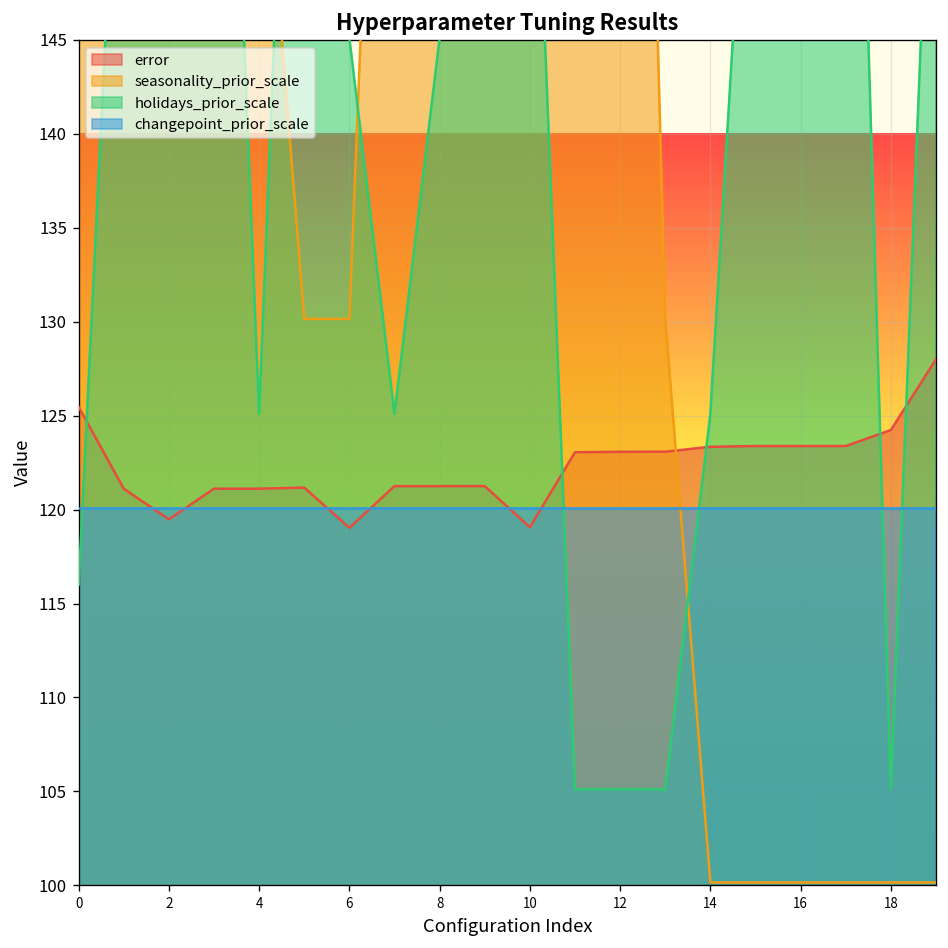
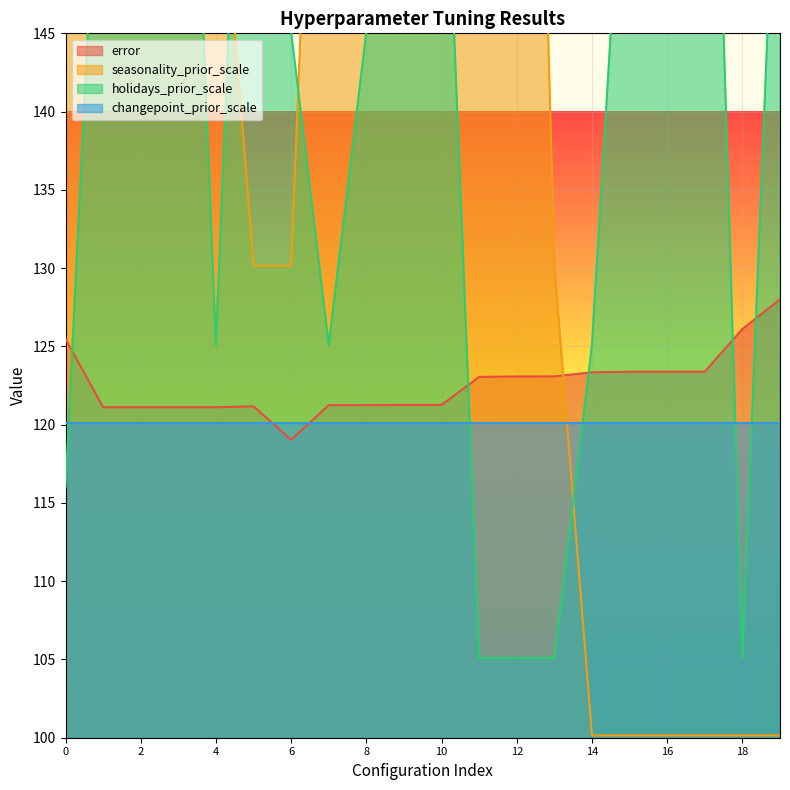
  {
    "error": {
      "0": 125.5,
-     "2": 119.5,
+     "2": 121.1,
      "4": 121.1,
      "6": 119.0,
      "8": 121.2,
-     "10": 119.1,
+     "10": 121.3,
      "12": 123.1,
      "14": 123.3,
      "16": 123.4,
-     "18": 124.2
+     "18": 126.1
    },
    "seasonality_prior_scale": {
      "6": 130.2,
      "14": 100.2,
      "16": 100.2,
      "18": 100.2
    },
    "holidays_prior_scale": {
      "0": 116.0,
      "2": 145.1,
      "4": 125.1,
      "6": 145.1,
      "8": 145.1,
      "12": 105.1,
      "14": 125.1,
      "16": 145.1,
      "18": 105.1
    },
    "changepoint_prior_scale": {
      "0": 120.1,
      "2": 120.1,
      "4": 120.1,
      "6": 120.1,
      "8": 120.1,
      "10": 120.1,
      "12": 120.1,
      "14": 120.1,
      "16": 120.1,
      "18": 120.1
    }
  }
